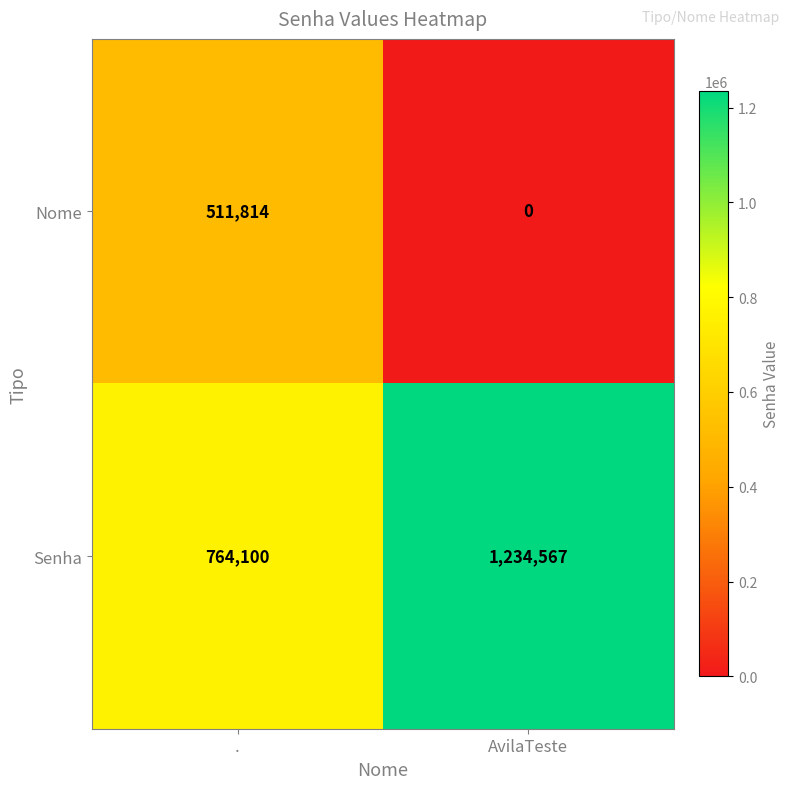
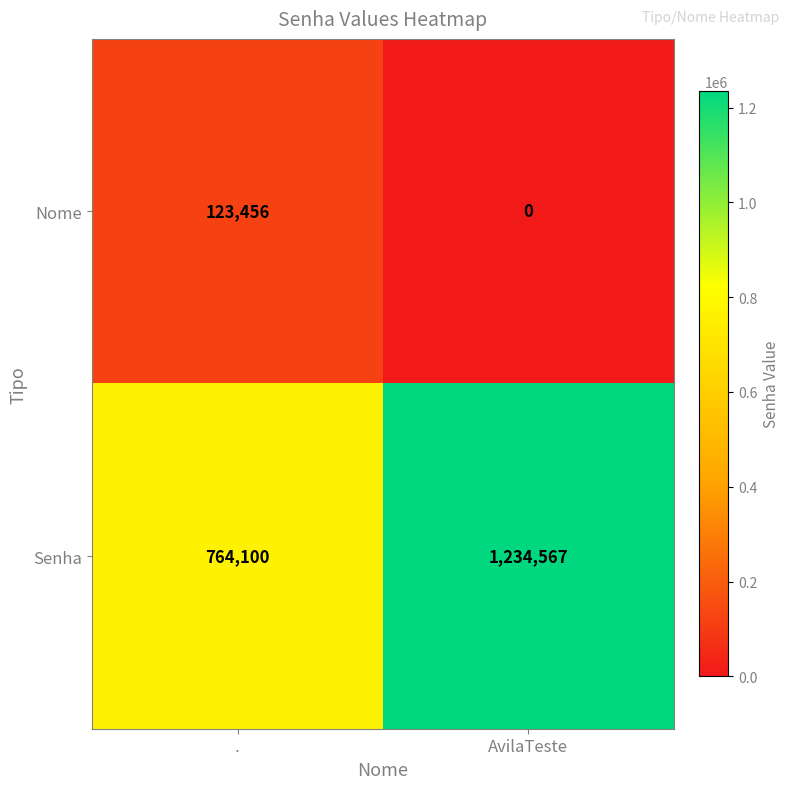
  {
    "Nome": {
-     ".": "511,814",
+     ".": "123,456",
      "AvilaTeste": "0"
    },
    "Senha": {
      ".": "764,100",
      "AvilaTeste": "1,234,567"
    }
  }
